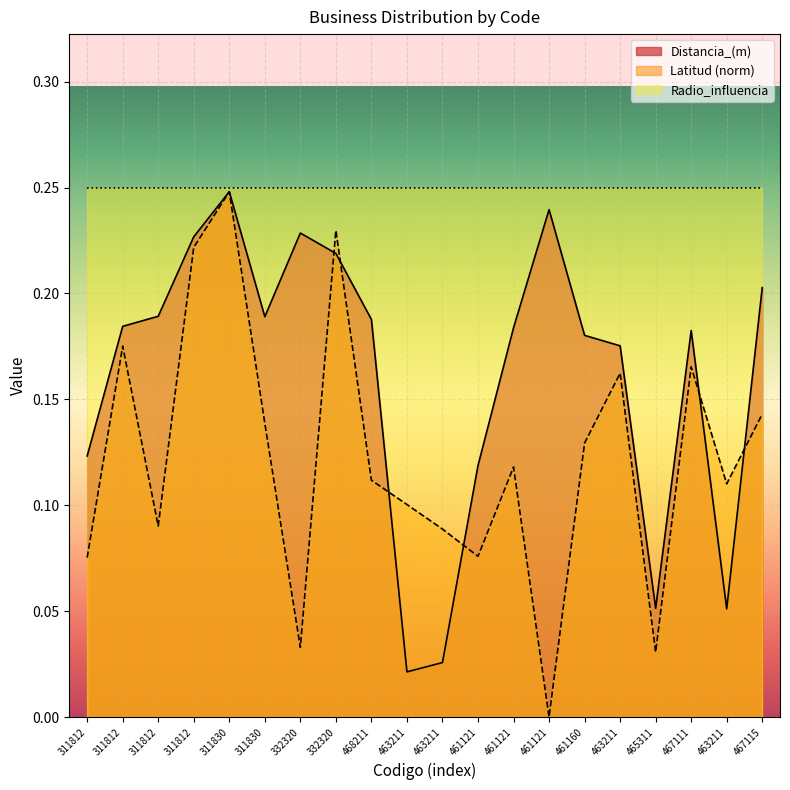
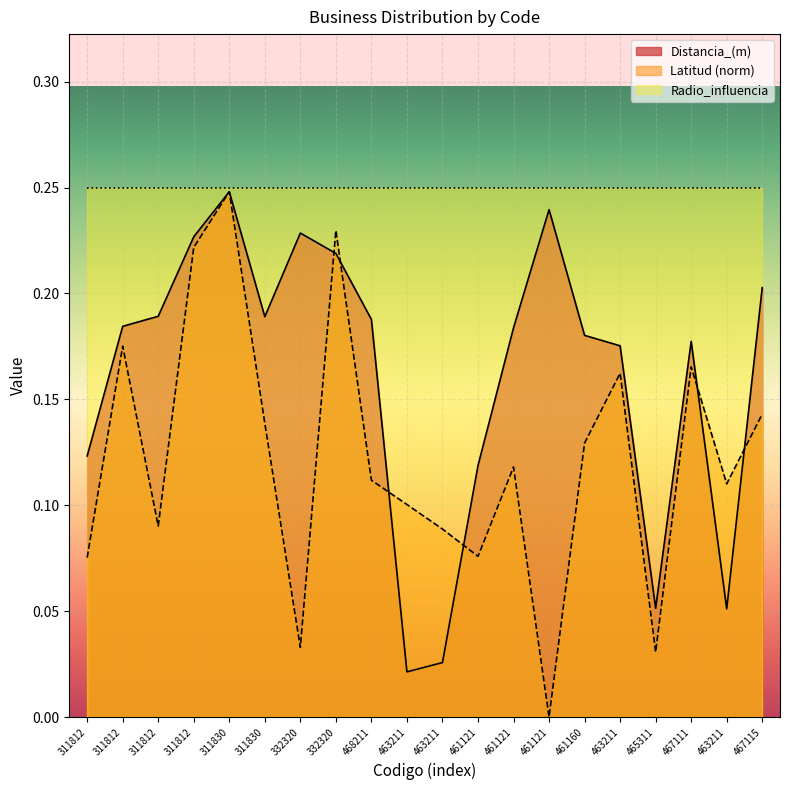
  {
    "Distancia_(m)": {
      "468211": 0.188,
      "461160": 0.180,
      "465311": 0.051,
-     "467111": 0.182,
+     "467111": 0.177,
      "467115": 0.203
    },
    "Latitud (norm)": {
      "468211": 0.112,
      "461160": 0.129,
      "465311": 0.031,
      "467111": 0.165,
      "467115": 0.143
    },
    "Radio_influencia": {
      "468211": 0.250,
      "461160": 0.250,
      "465311": 0.250,
      "467111": 0.250,
      "467115": 0.250
    }
  }
